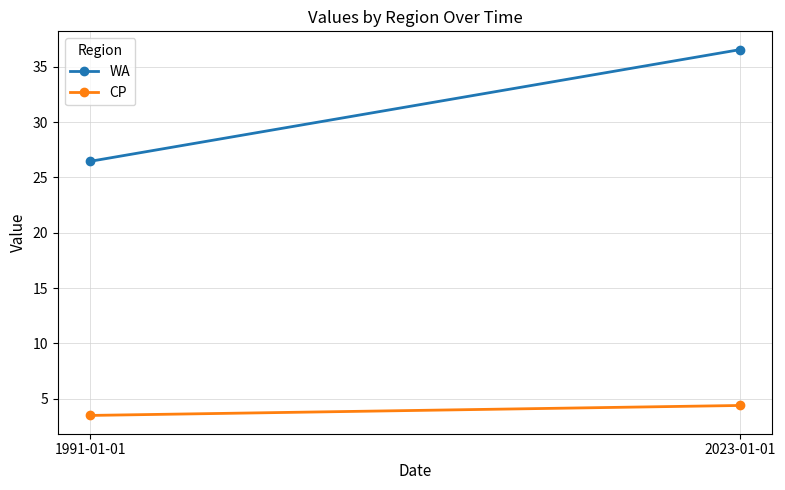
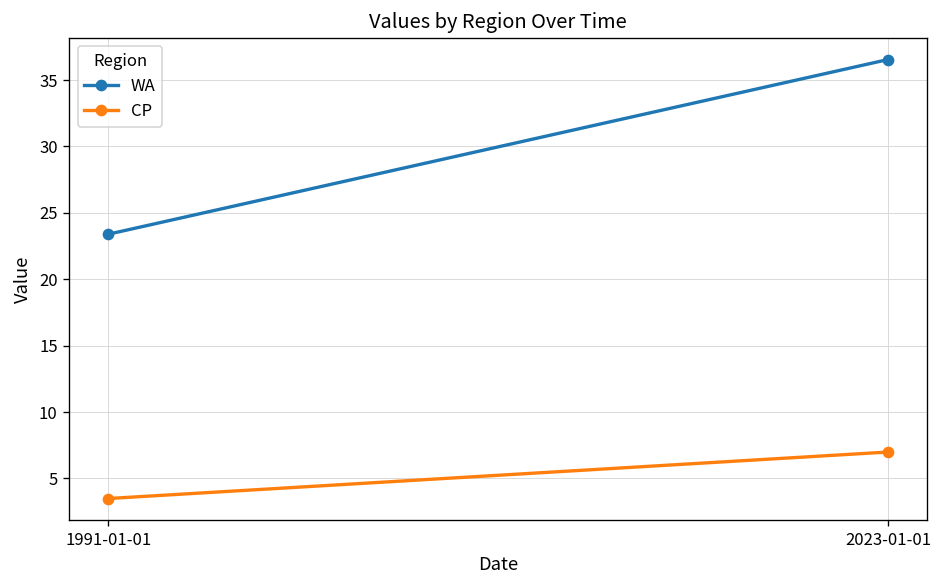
  {
    "WA": {
-     "1991-01-01": 26.5,
+     "1991-01-01": 23.4,
      "2023-01-01": 36.5
    },
    "CP": {
      "1991-01-01": 3.5,
-     "2023-01-01": 4.4
+     "2023-01-01": 7.0
    }
  }
